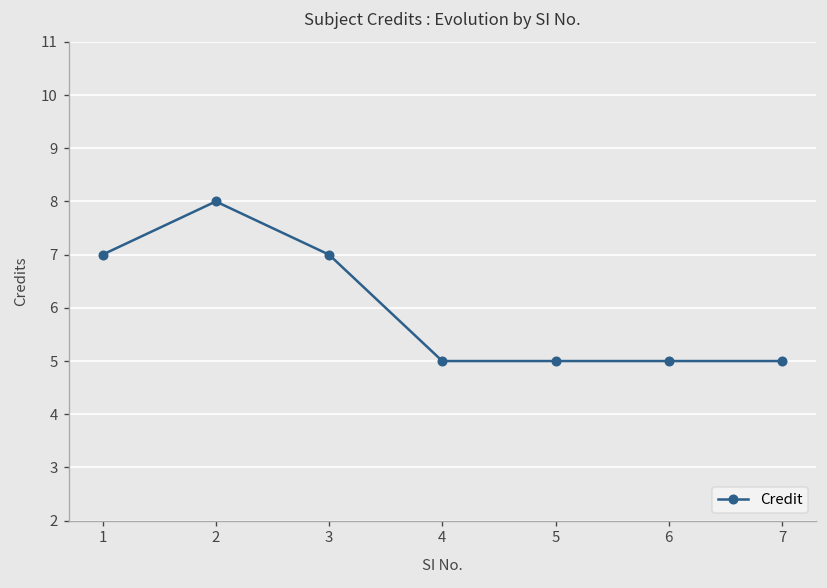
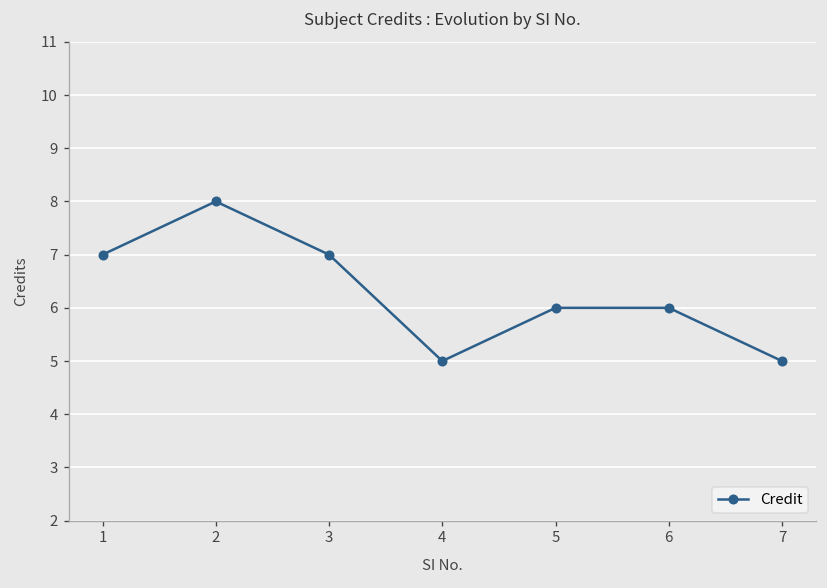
  {
    "1": 7,
    "2": 8,
    "3": 7,
    "4": 5,
-   "5": 5,
-   "6": 5,
+   "5": 6,
+   "6": 6,
    "7": 5
  }
